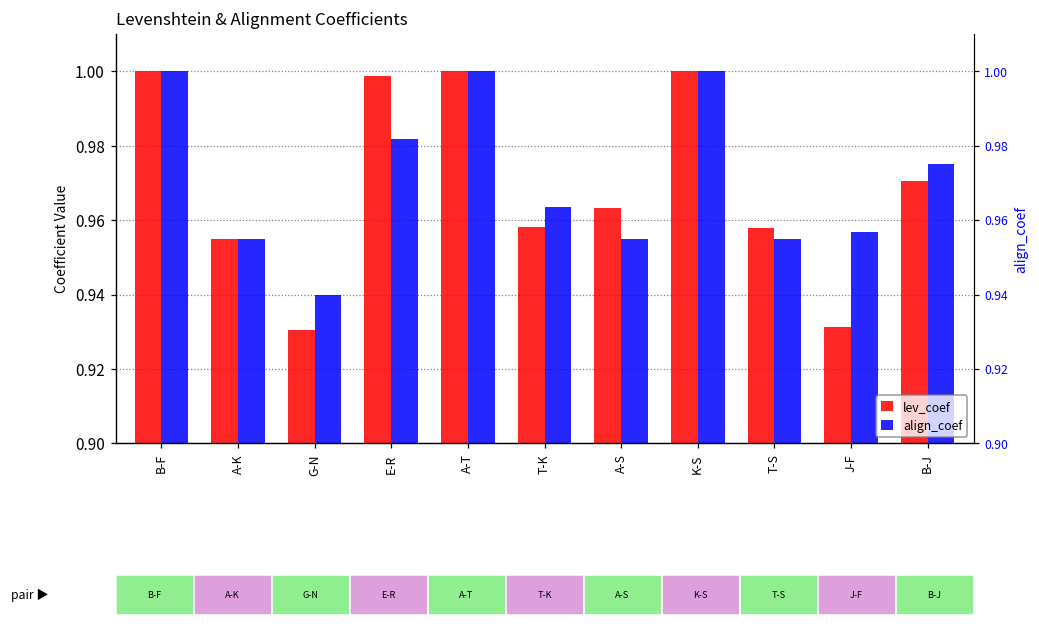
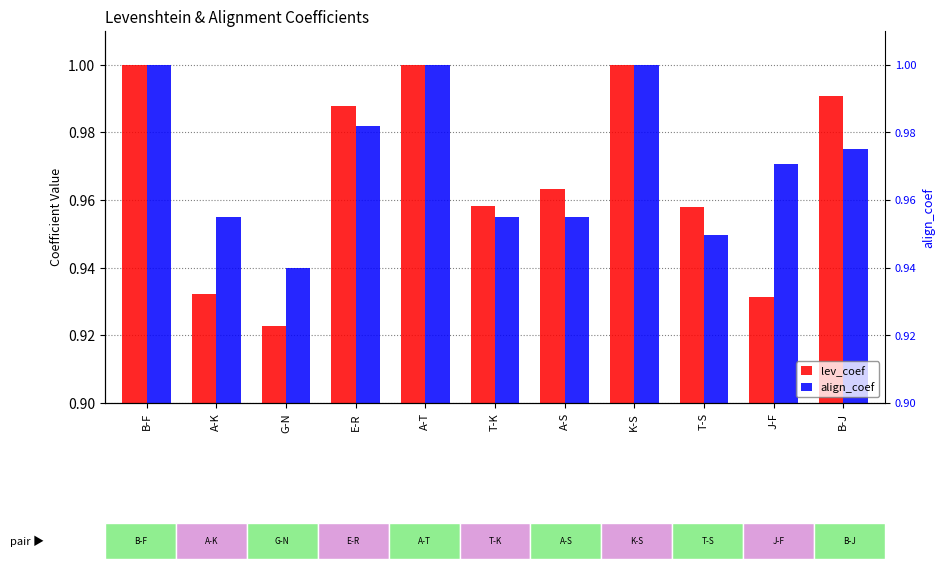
  {
    "lev_coef": {
      "B-F": 1.000,
-     "A-K": 0.955,
-     "G-N": 0.930,
-     "E-R": 0.999,
+     "A-K": 0.932,
+     "G-N": 0.923,
+     "E-R": 0.988,
      "A-T": 1.000,
      "T-K": 0.958,
      "A-S": 0.963,
      "K-S": 1.000,
      "T-S": 0.958,
      "J-F": 0.931,
-     "B-J": 0.971
+     "B-J": 0.991
    },
    "align_coef": {
      "B-F": 1.000,
      "A-K": 0.955,
      "G-N": 0.940,
      "E-R": 0.982,
      "A-T": 1.000,
-     "T-K": 0.964,
+     "T-K": 0.955,
      "A-S": 0.955,
      "K-S": 1.000,
-     "T-S": 0.955,
-     "J-F": 0.957,
+     "T-S": 0.950,
+     "J-F": 0.971,
      "B-J": 0.975
    }
  }
